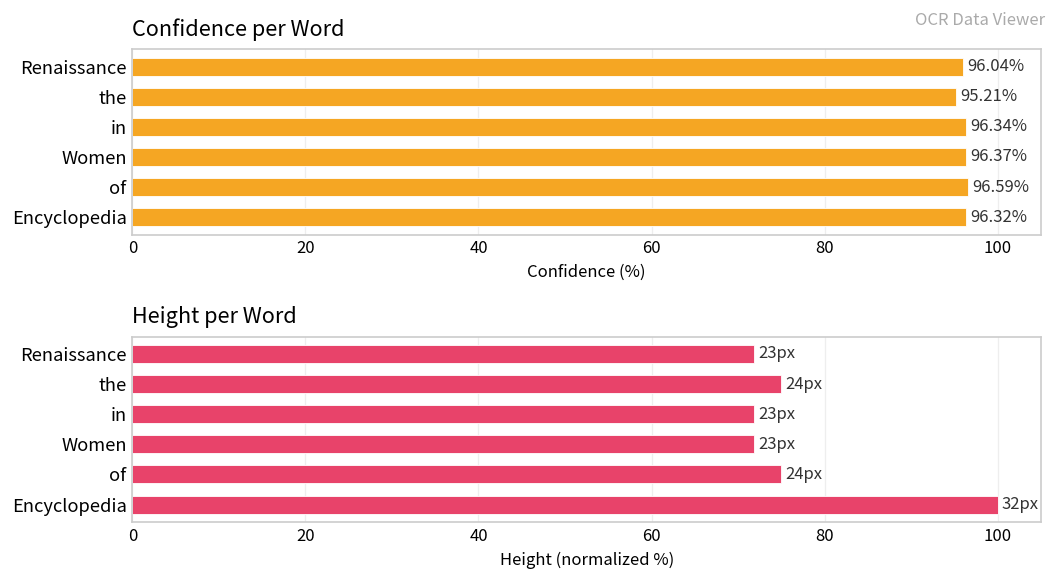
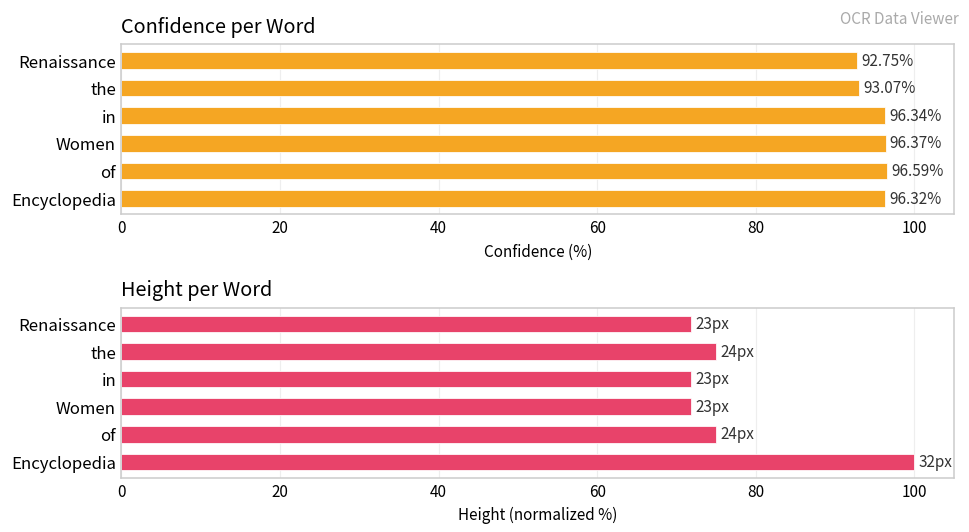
  {
    "Confidence per Word": {
-     "Renaissance": "96.04%",
-     "the": "95.21%",
+     "Renaissance": "92.75%",
+     "the": "93.07%",
      "in": "96.34%",
      "Women": "96.37%",
      "of": "96.59%",
      "Encyclopedia": "96.32%"
    }
  }
